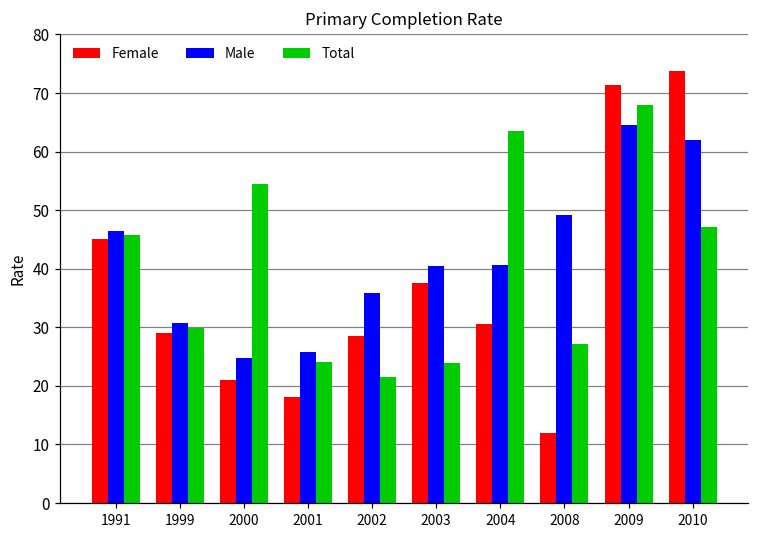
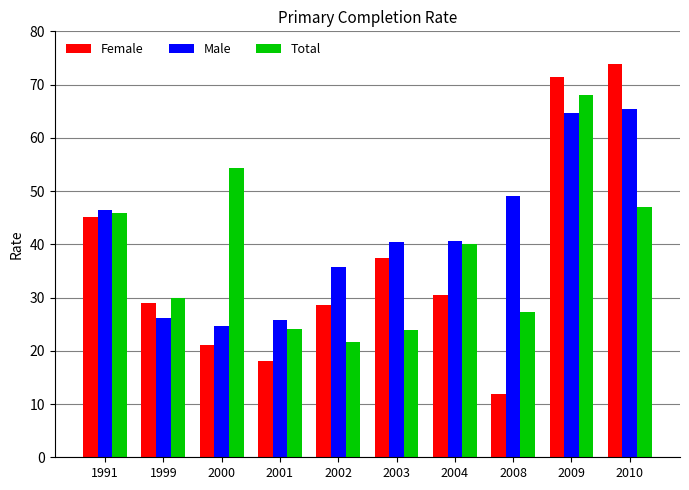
  {
    "Female": {
      "1991": 45,
      "1999": 29,
      "2000": 21,
      "2001": 18,
      "2002": 29,
      "2003": 38,
      "2004": 31,
      "2008": 12,
      "2009": 71,
      "2010": 74
    },
    "Male": {
      "1991": 46,
-     "1999": 31,
+     "1999": 26,
      "2000": 25,
      "2001": 26,
      "2002": 36,
      "2003": 40,
      "2004": 41,
      "2008": 49,
      "2009": 65,
-     "2010": 62
+     "2010": 65
    },
    "Total": {
      "1991": 46,
      "1999": 30,
      "2000": 54,
      "2001": 24,
      "2002": 22,
      "2003": 24,
-     "2004": 64,
+     "2004": 40,
      "2008": 27,
      "2009": 68,
      "2010": 47
    }
  }
